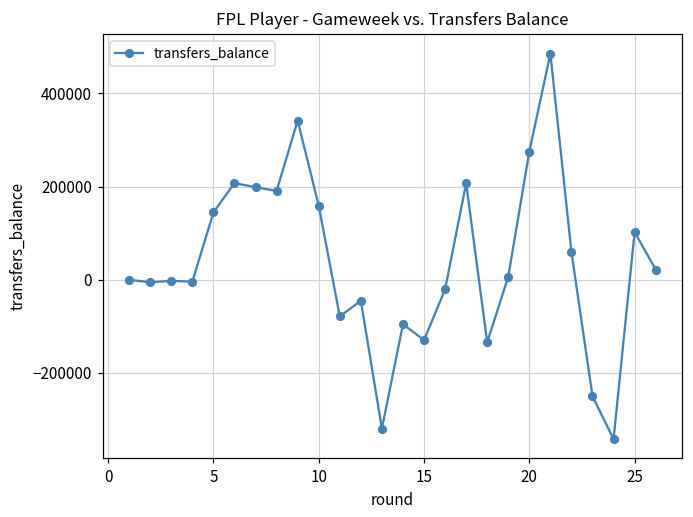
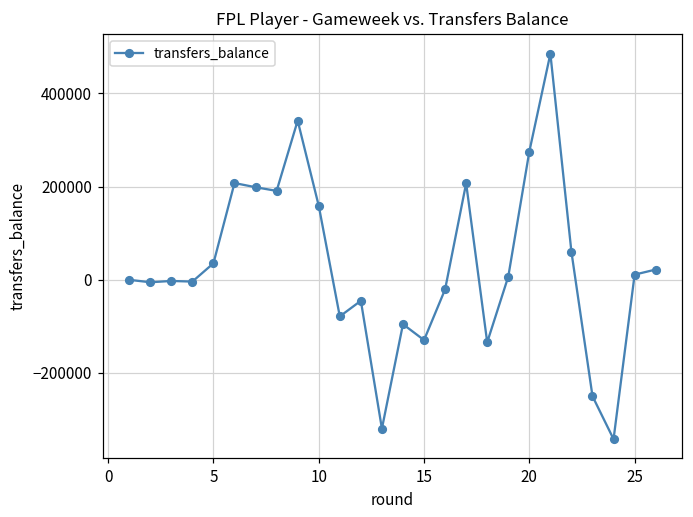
  {
-   "5": 140000,
+   "5": 40000,
    "10": 160000,
    "15": -130000,
    "20": 280000,
-   "25": 100000
+   "25": 10000
  }
